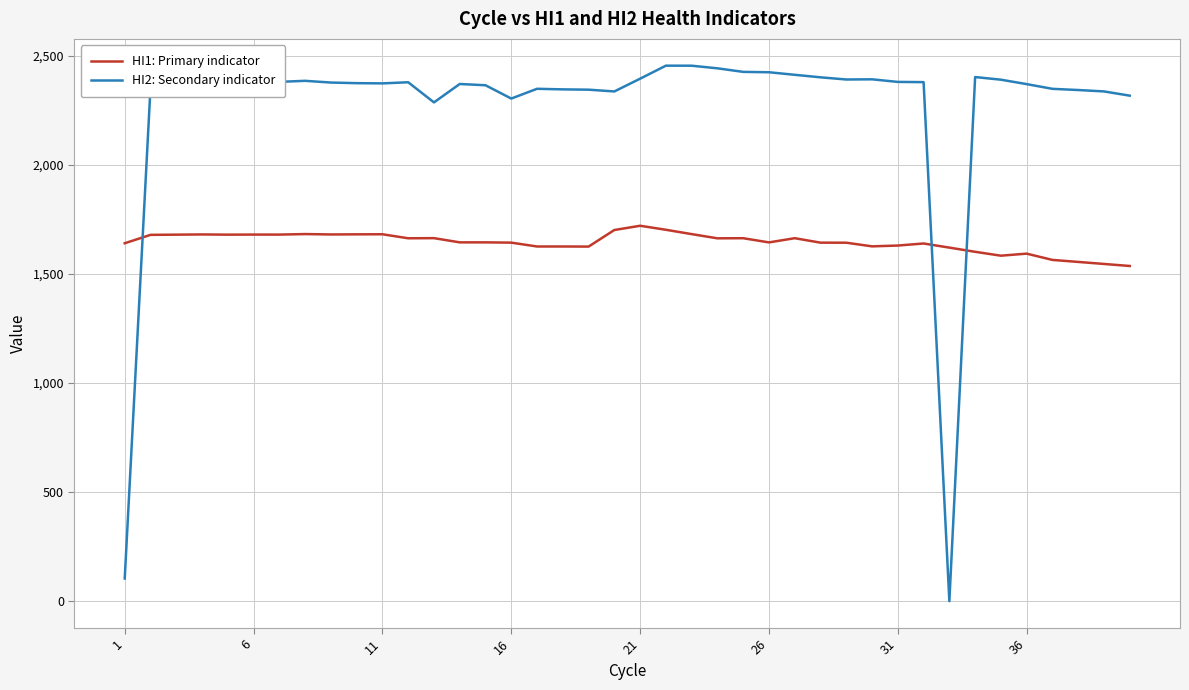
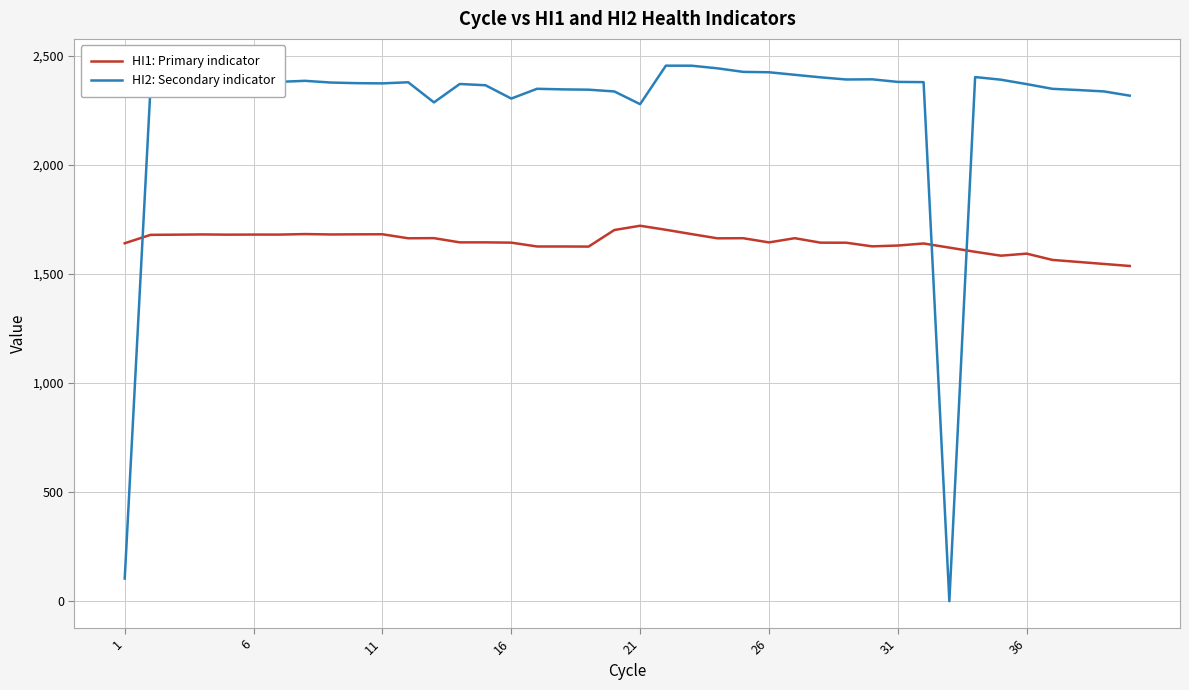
  {
    "HI1: Primary indicator": {
      "1": "1,640",
      "6": "1,680",
      "11": "1,680",
      "16": "1,640",
      "21": "1,720",
      "26": "1,640",
      "31": "1,630",
      "36": "1,590"
    },
    "HI2: Secondary indicator": {
      "1": "100",
      "11": "2,370",
      "16": "2,300",
-     "21": "2,400",
+     "21": "2,280",
      "26": "2,420",
      "31": "2,380",
      "36": "2,370"
    }
  }
